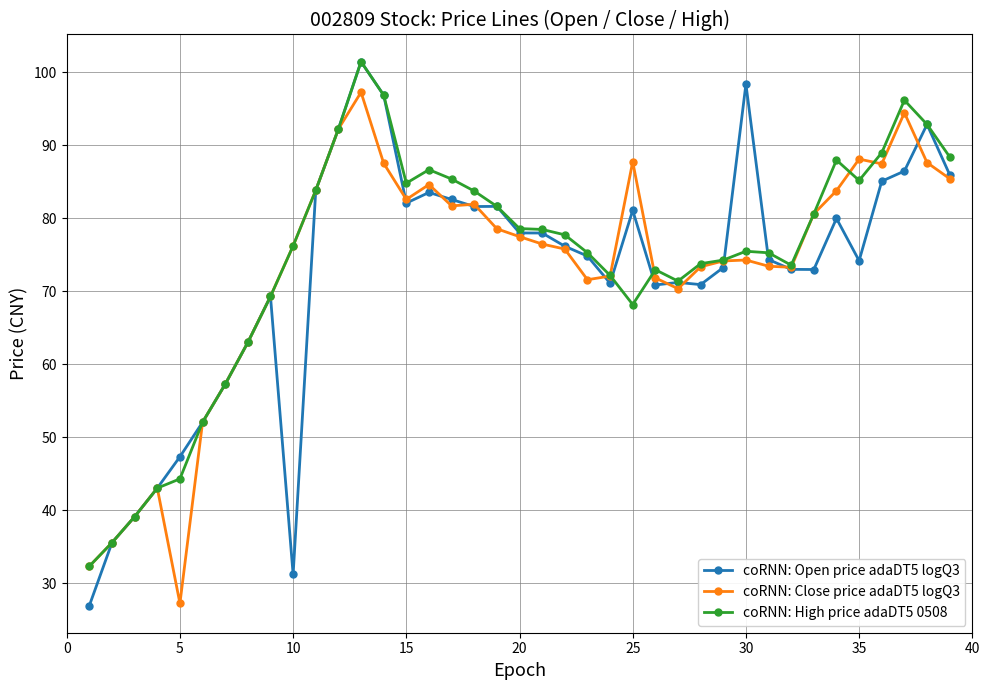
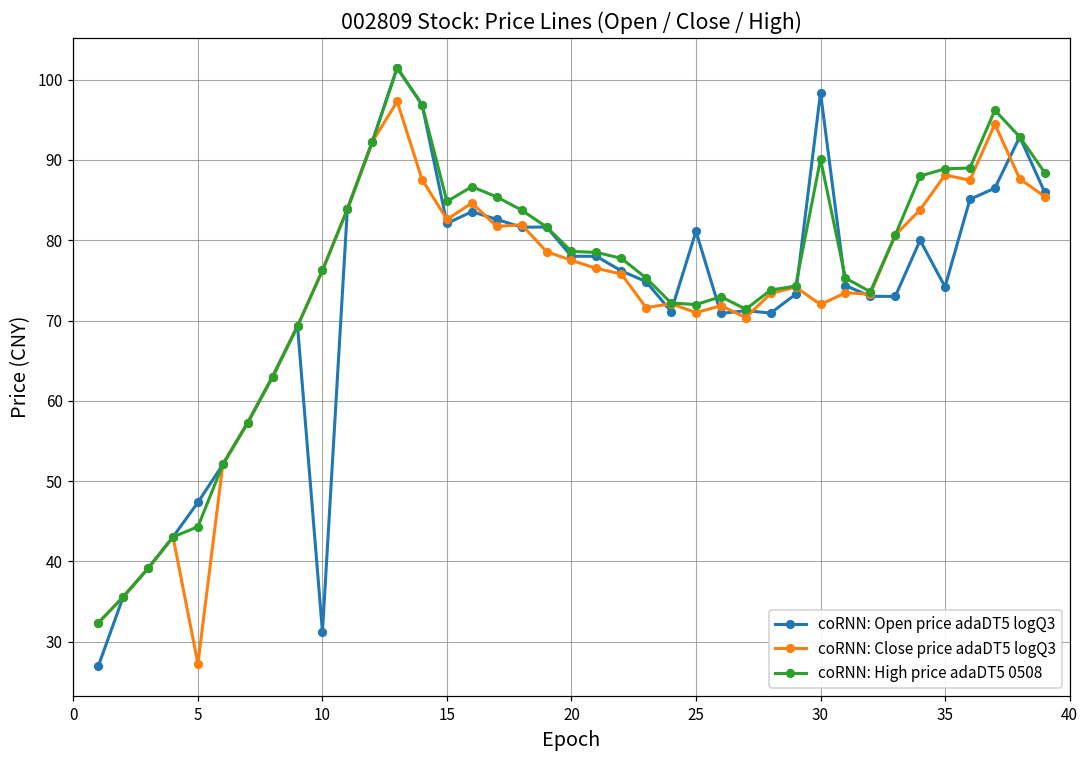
  {
    "coRNN: Open price adaDT5 logQ3": {
      "5": 47,
      "10": 31,
      "15": 82,
      "20": 78,
      "25": 81,
      "30": 98,
      "35": 74
    },
    "coRNN: Close price adaDT5 logQ3": {
      "5": 27,
      "15": 83,
      "20": 78,
-     "25": 88,
-     "30": 74,
+     "25": 71,
+     "30": 72,
      "35": 88
    },
    "coRNN: High price adaDT5 0508": {
      "5": 44,
      "15": 85,
      "20": 79,
-     "25": 68,
-     "30": 76,
-     "35": 85
+     "25": 72,
+     "30": 90,
+     "35": 89
    }
  }
